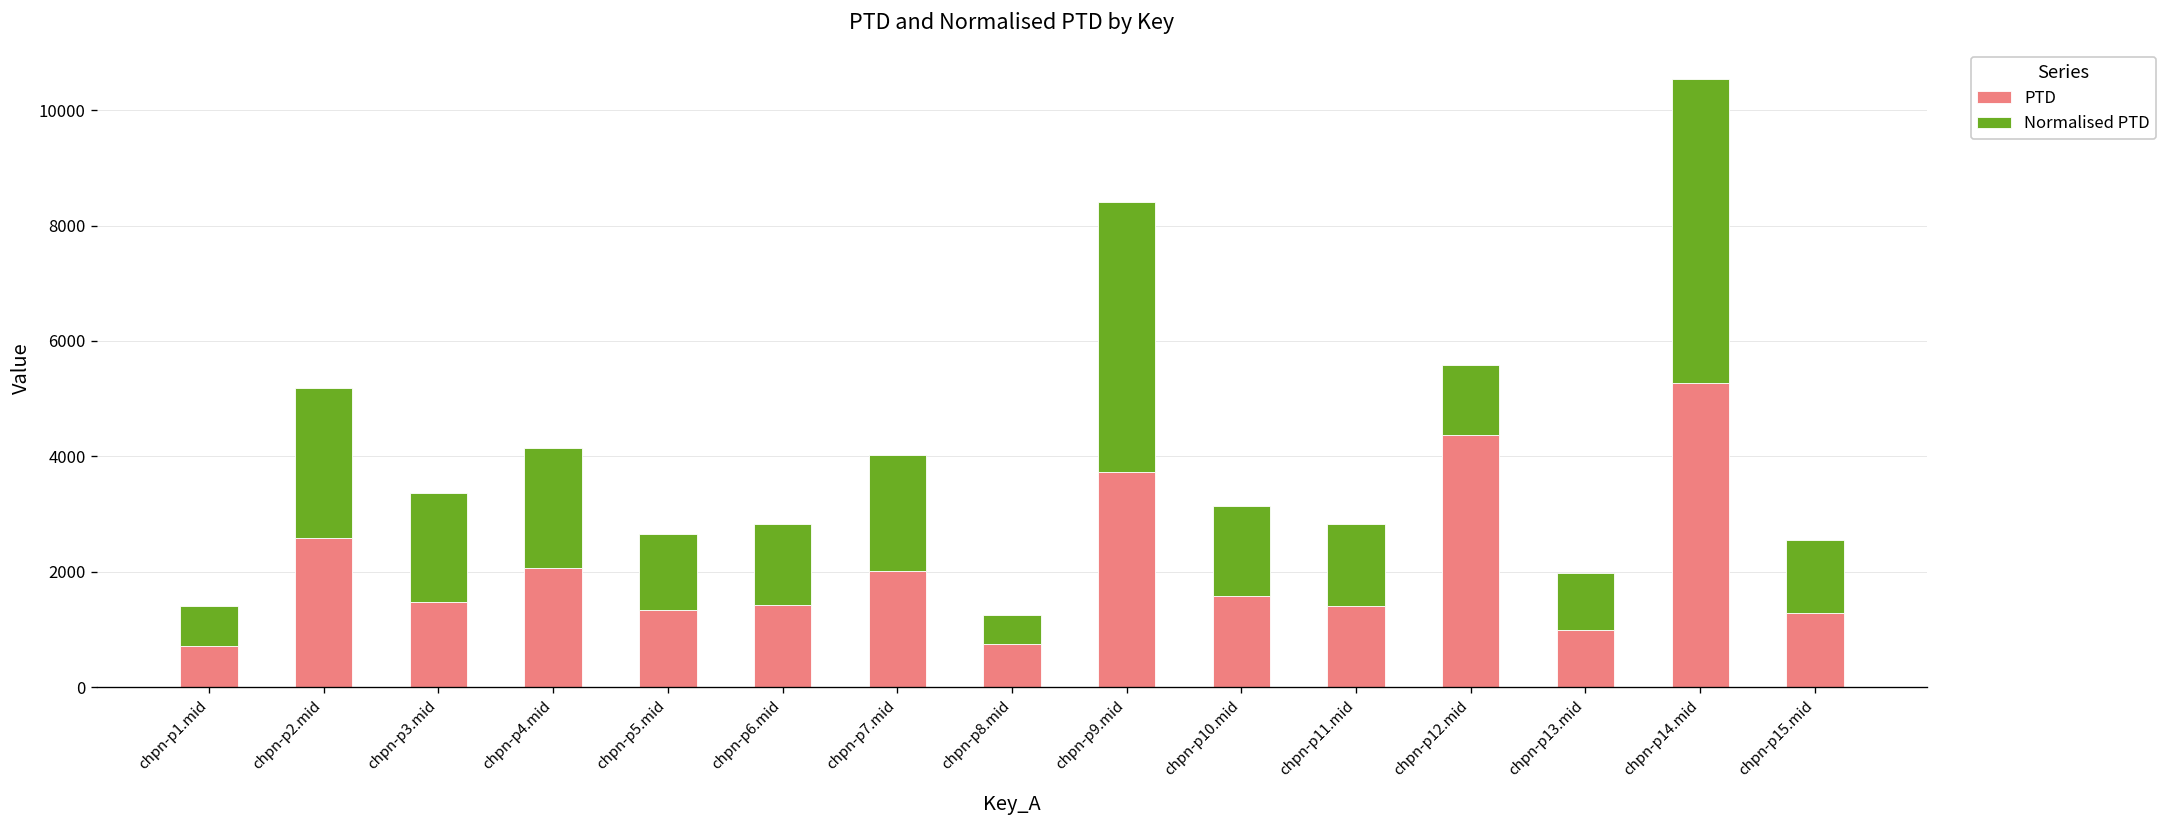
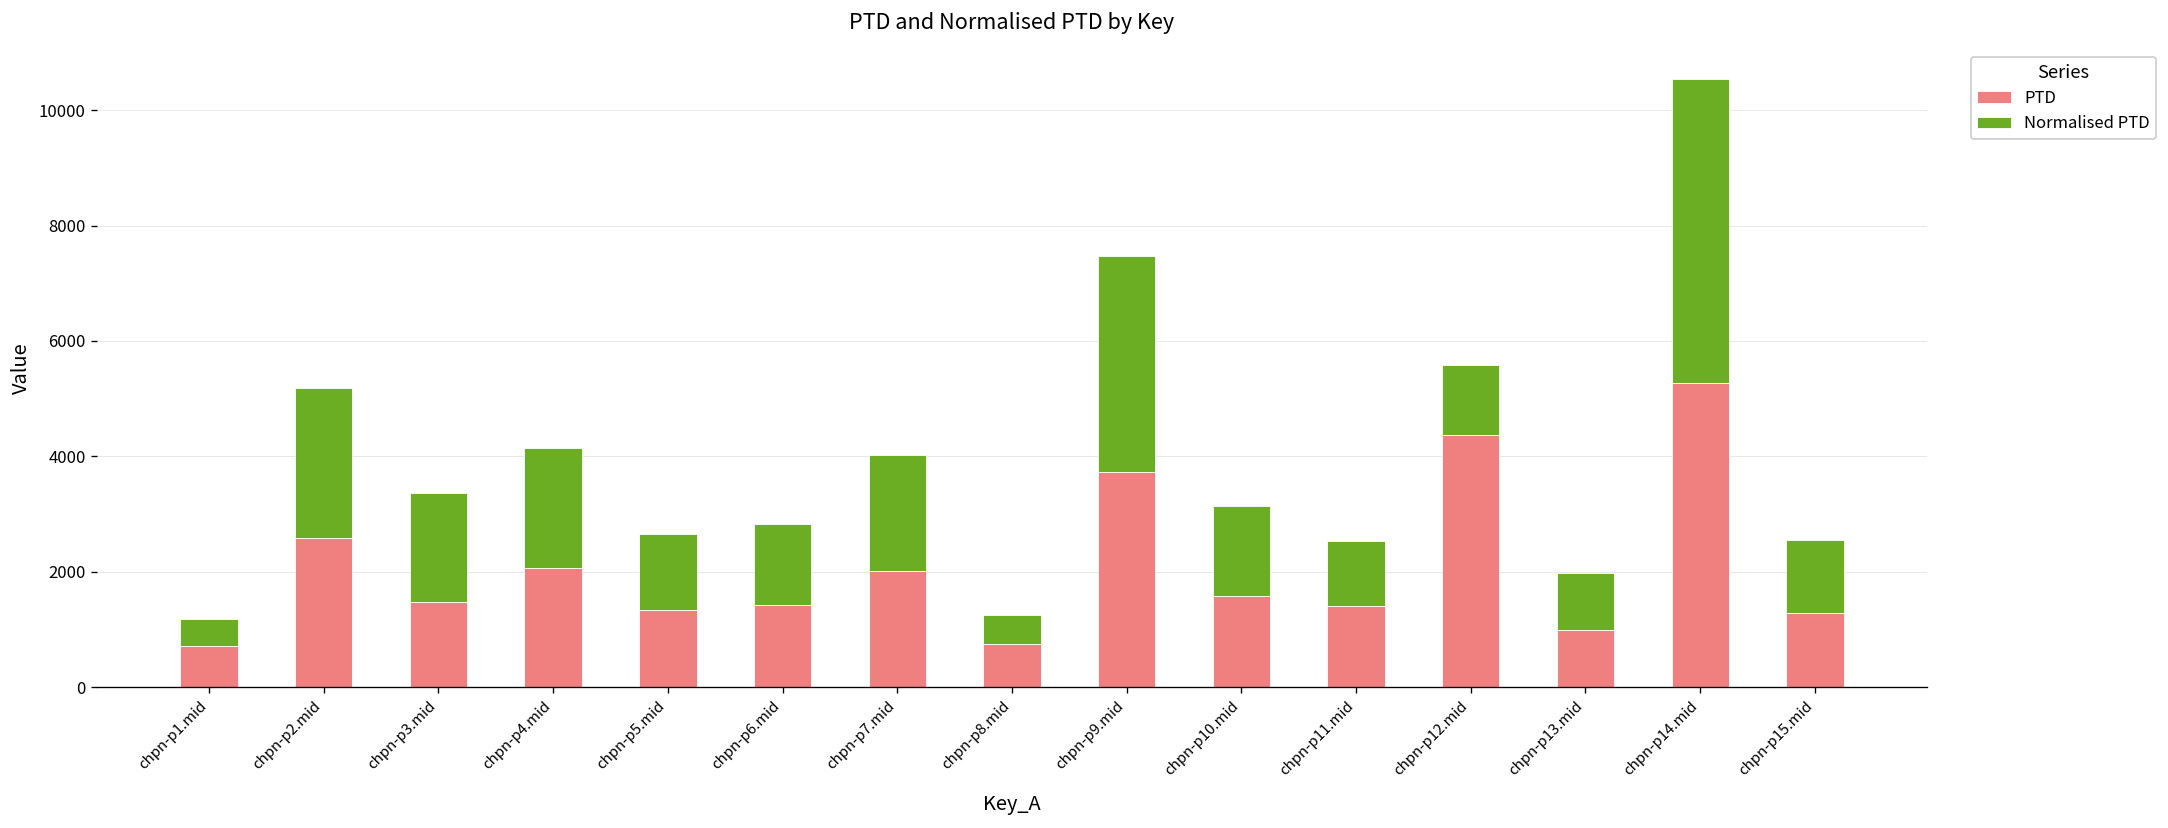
  {
    "PTD": {
      "chpn-p1.mid": 700,
      "chpn-p2.mid": 2600,
      "chpn-p3.mid": 1500,
      "chpn-p4.mid": 2100,
      "chpn-p5.mid": 1300,
      "chpn-p6.mid": 1400,
      "chpn-p7.mid": 2000,
      "chpn-p8.mid": 800,
      "chpn-p9.mid": 3700,
      "chpn-p10.mid": 1600,
      "chpn-p11.mid": 1400,
      "chpn-p12.mid": 4400,
      "chpn-p13.mid": 1000,
      "chpn-p14.mid": 5300,
      "chpn-p15.mid": 1300
    },
    "Normalised PTD": {
-     "chpn-p1.mid": 700,
+     "chpn-p1.mid": 500,
      "chpn-p2.mid": 2600,
      "chpn-p3.mid": 1900,
      "chpn-p4.mid": 2100,
      "chpn-p5.mid": 1300,
      "chpn-p6.mid": 1400,
      "chpn-p7.mid": 2000,
      "chpn-p8.mid": 500,
-     "chpn-p9.mid": 4700,
+     "chpn-p9.mid": 3700,
      "chpn-p10.mid": 1600,
-     "chpn-p11.mid": 1400,
+     "chpn-p11.mid": 1100,
      "chpn-p12.mid": 1200,
      "chpn-p13.mid": 1000,
      "chpn-p14.mid": 5300,
      "chpn-p15.mid": 1300
    }
  }
